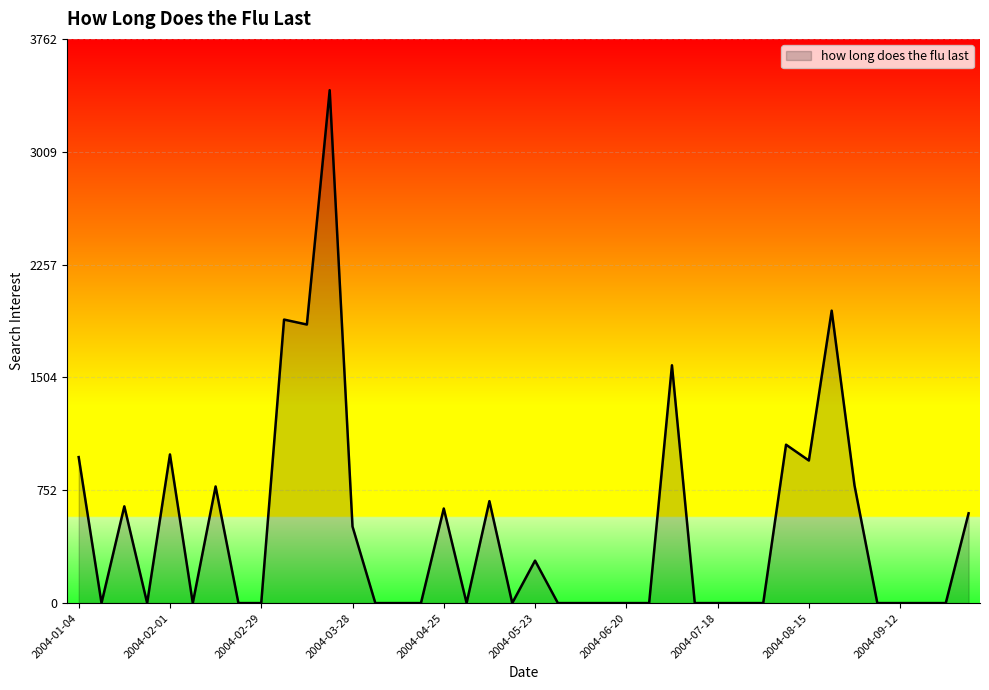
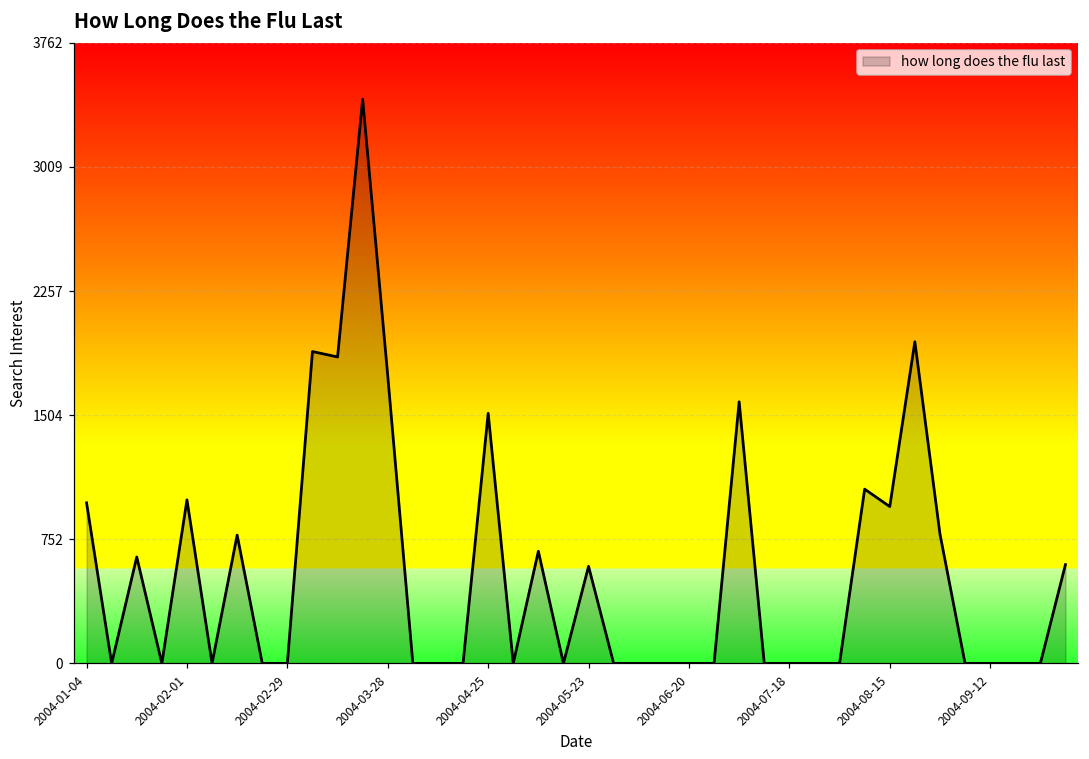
  {
    "2004-01-04": 970,
    "2004-02-01": 990,
    "2004-02-29": 0,
-   "2004-03-28": 510,
-   "2004-04-25": 630,
-   "2004-05-23": 280,
+   "2004-03-28": 1740,
+   "2004-04-25": 1520,
+   "2004-05-23": 590,
    "2004-06-20": 0,
    "2004-07-18": 0,
    "2004-08-15": 950,
    "2004-09-12": 0
  }
